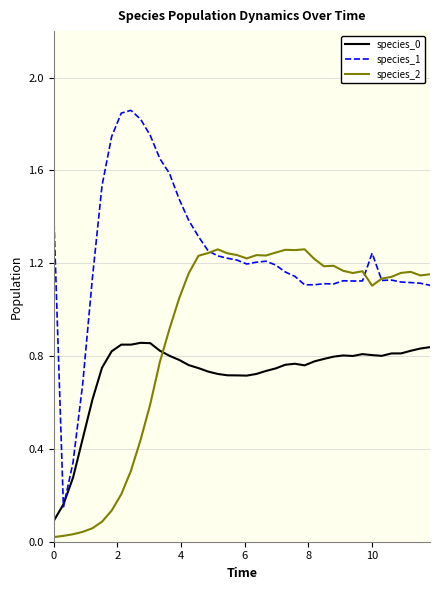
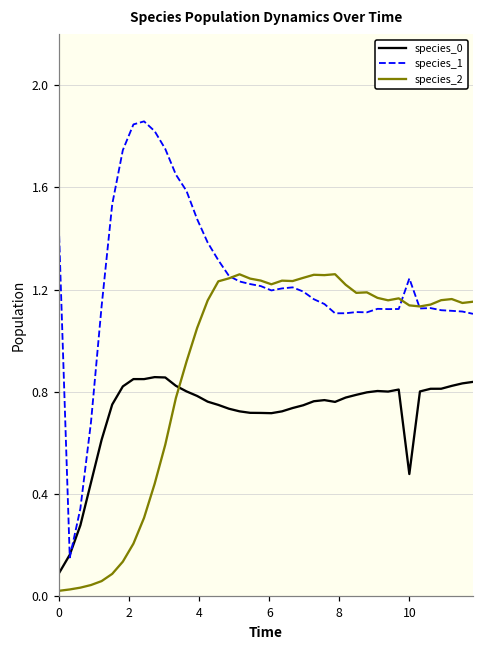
  {
    "species_0": {
      "0": 0.09,
-     "10": 0.80
+     "10": 0.48
    },
    "species_1": {
      "0": 1.41,
      "10": 1.24
    },
    "species_2": {
      "0": 0.02,
-     "10": 1.10
+     "10": 1.14
    }
  }
